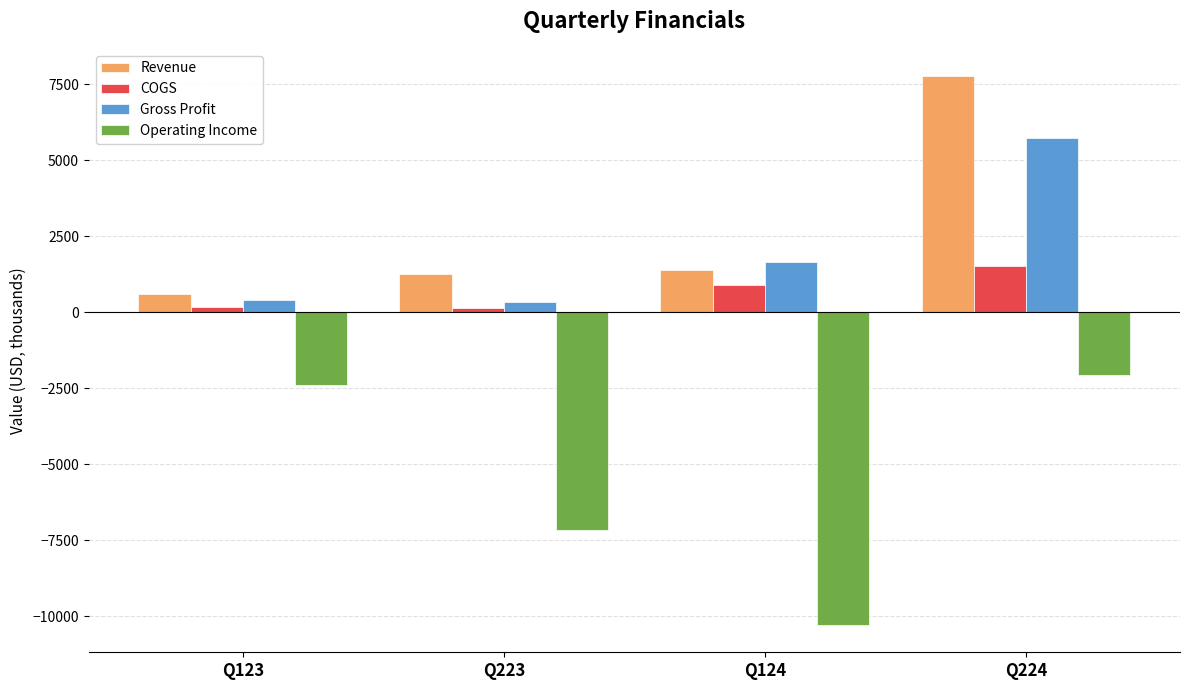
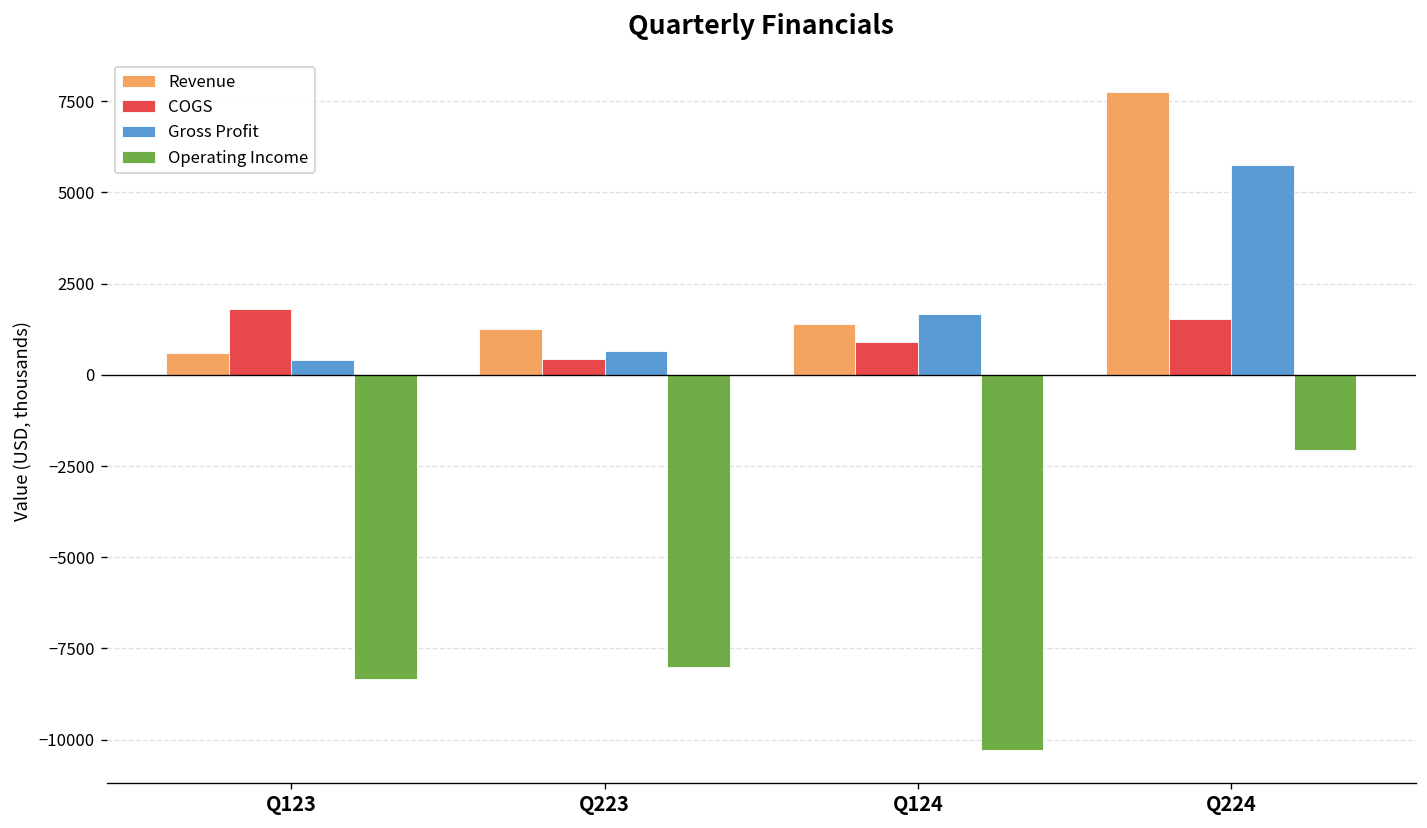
  {
    "Revenue": {
      "Q123": 600,
      "Q223": 1300,
      "Q124": 1400,
      "Q224": 7800
    },
    "COGS": {
-     "Q123": 200,
-     "Q223": 200,
+     "Q123": 1800,
+     "Q223": 400,
      "Q124": 900,
      "Q224": 1500
    },
    "Gross Profit": {
      "Q123": 400,
-     "Q223": 300,
+     "Q223": 700,
      "Q124": 1700,
      "Q224": 5700
    },
    "Operating Income": {
-     "Q123": -2400,
-     "Q223": -7200,
+     "Q123": -8300,
+     "Q223": -8000,
      "Q124": -10300,
      "Q224": -2100
    }
  }
